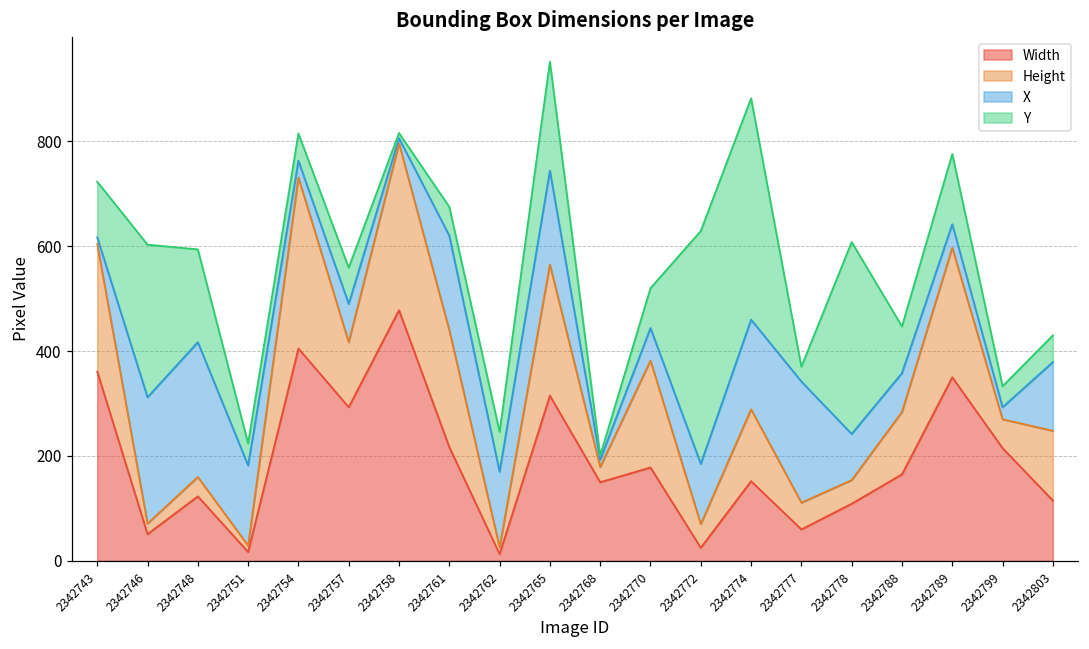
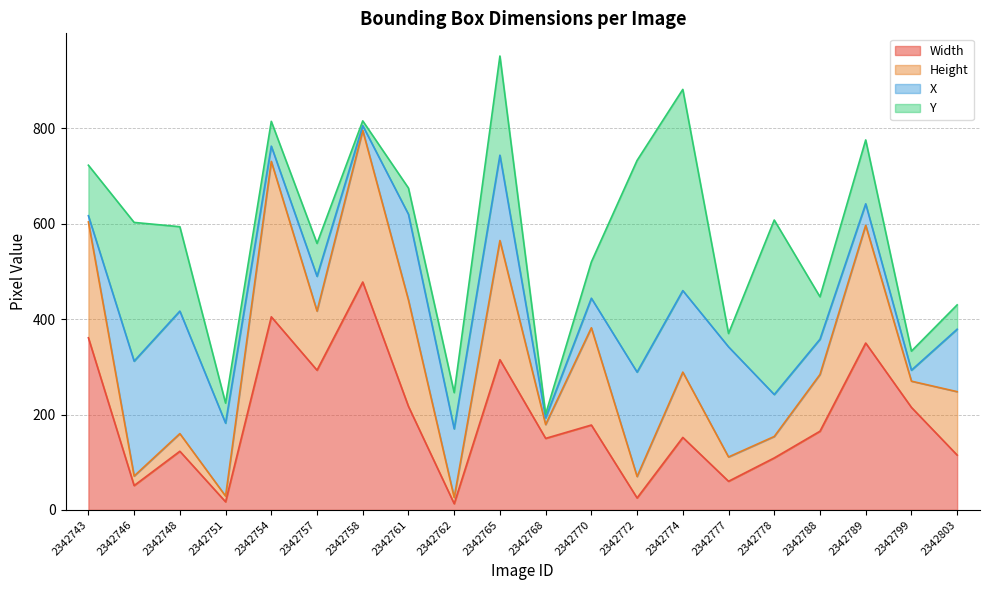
  {
    "X": {
      "2342743": 10,
      "2342746": 240,
      "2342748": 260,
      "2342751": 150,
      "2342754": 30,
      "2342757": 70,
      "2342758": 10,
      "2342761": 180,
      "2342762": 140,
      "2342765": 180,
      "2342768": 10,
      "2342770": 60,
-     "2342772": 120,
+     "2342772": 220,
      "2342774": 170,
      "2342777": 230,
      "2342778": 90,
      "2342788": 70,
      "2342789": 50,
      "2342799": 20,
      "2342803": 130
    },
    "Y": {
      "2342743": 110,
      "2342746": 290,
      "2342748": 180,
      "2342751": 40,
      "2342754": 50,
      "2342757": 70,
      "2342758": 10,
      "2342761": 60,
      "2342762": 80,
      "2342765": 210,
      "2342768": 10,
      "2342770": 80,
      "2342772": 440,
      "2342774": 420,
      "2342777": 30,
      "2342778": 370,
      "2342788": 90,
      "2342789": 130,
      "2342799": 40,
      "2342803": 50
    }
  }
